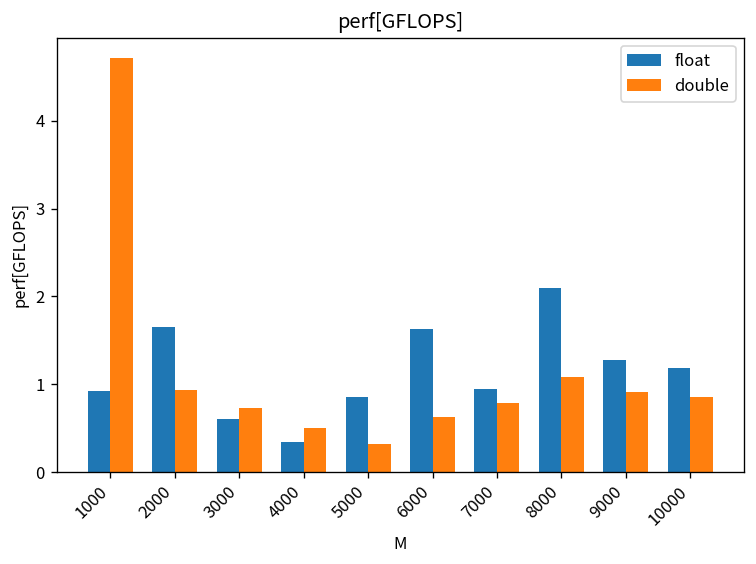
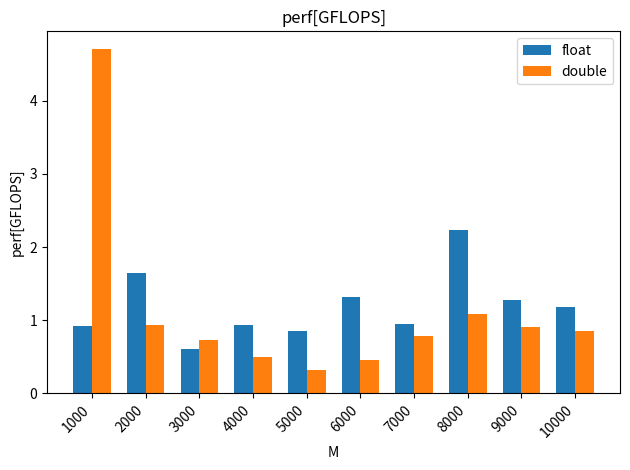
  {
    "float": {
      "1000": 0.9,
      "2000": 1.7,
      "3000": 0.6,
-     "4000": 0.3,
+     "4000": 0.9,
      "5000": 0.9,
-     "6000": 1.6,
+     "6000": 1.3,
      "7000": 0.9,
-     "8000": 2.1,
+     "8000": 2.2,
      "9000": 1.3,
      "10000": 1.2
    },
    "double": {
      "1000": 4.7,
      "2000": 0.9,
      "3000": 0.7,
      "4000": 0.5,
      "5000": 0.3,
-     "6000": 0.6,
+     "6000": 0.5,
      "7000": 0.8,
      "8000": 1.1,
      "9000": 0.9,
      "10000": 0.9
    }
  }
